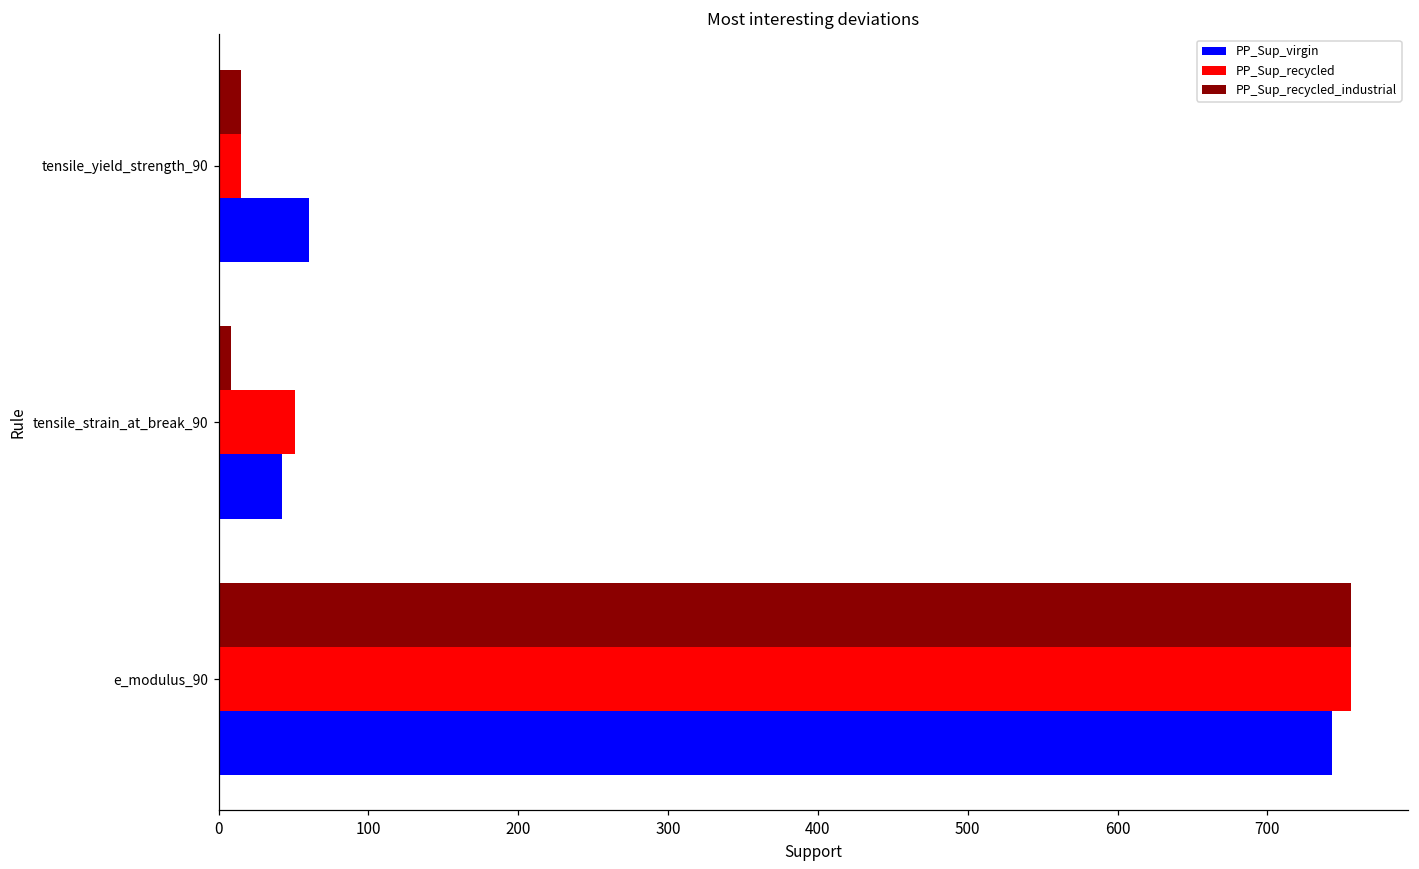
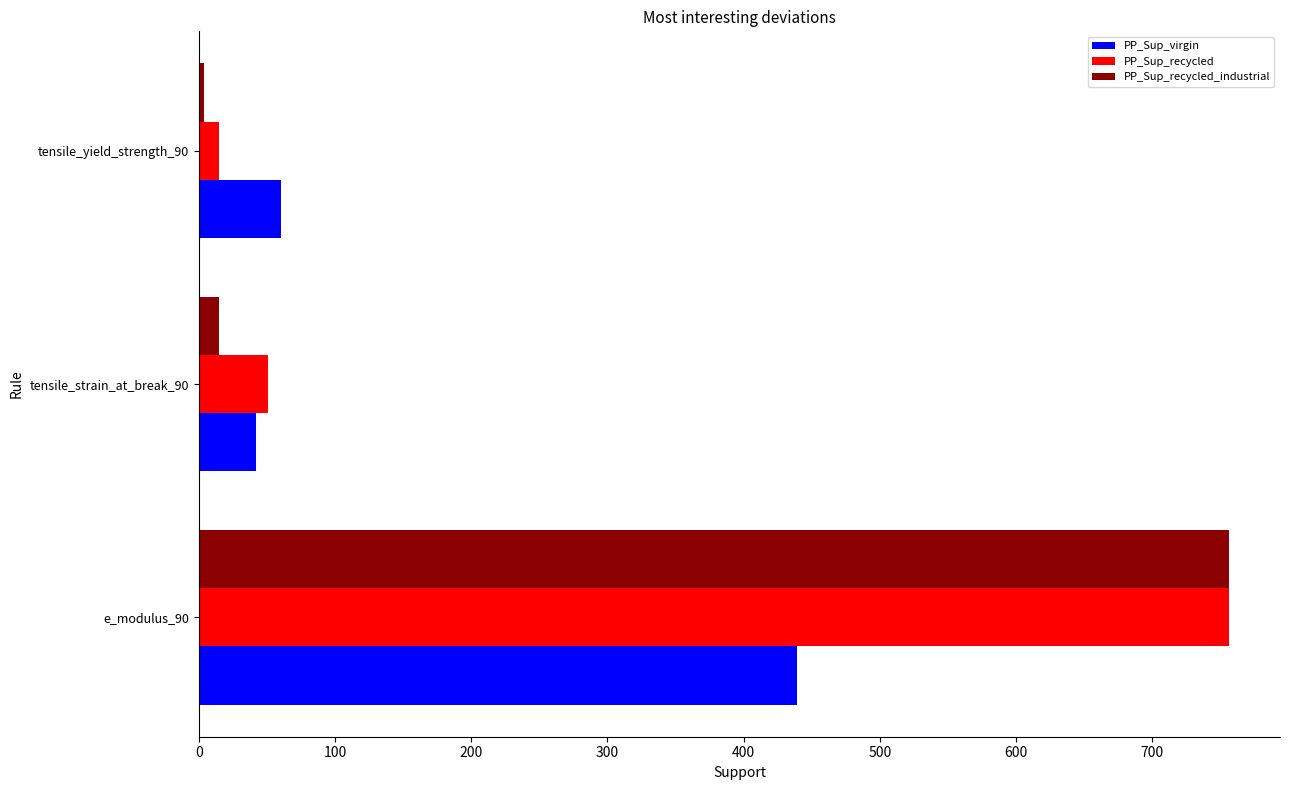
  {
    "PP_Sup_virgin": {
      "tensile_yield_strength_90": 60,
      "tensile_strain_at_break_90": 42,
-     "e_modulus_90": 743
+     "e_modulus_90": 439
    },
    "PP_Sup_recycled": {
      "tensile_yield_strength_90": 15,
      "tensile_strain_at_break_90": 51,
      "e_modulus_90": 756
    },
    "PP_Sup_recycled_industrial": {
-     "tensile_yield_strength_90": 15,
-     "tensile_strain_at_break_90": 8,
+     "tensile_yield_strength_90": 4,
+     "tensile_strain_at_break_90": 15,
      "e_modulus_90": 756
    }
  }
